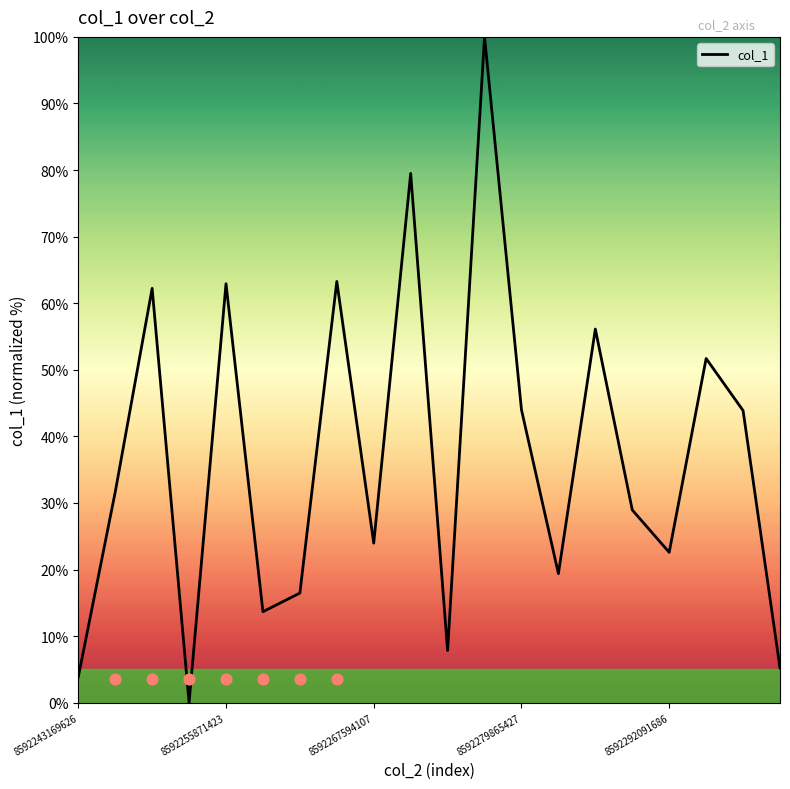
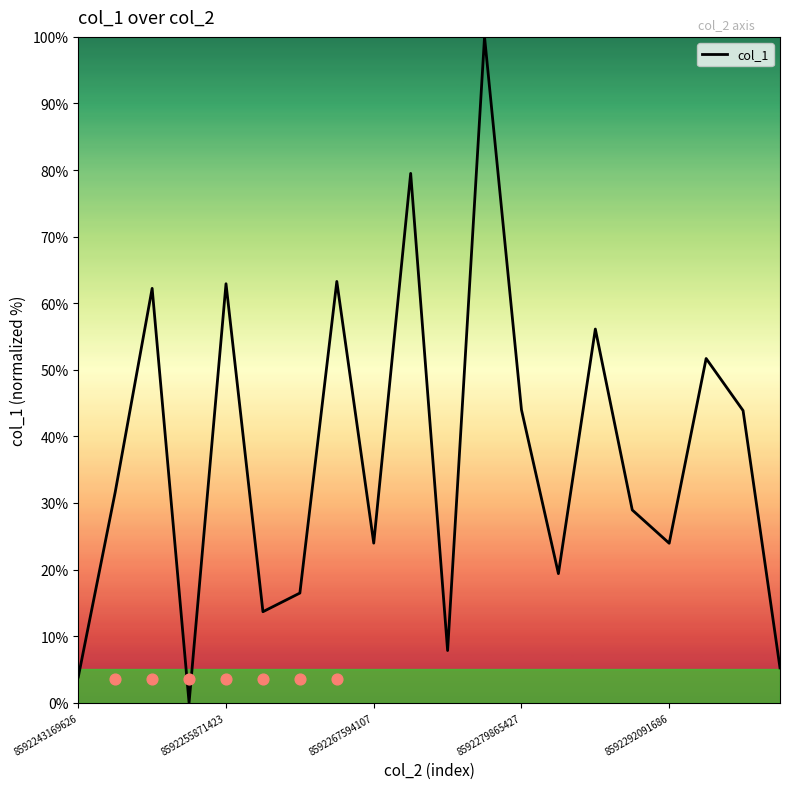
  {
    "col_1": {
      "8592255871423": "63%",
      "8592267594107": "24%",
      "8592279865427": "44%",
-     "8592292091686": "23%"
+     "8592292091686": "24%"
    }
  }
